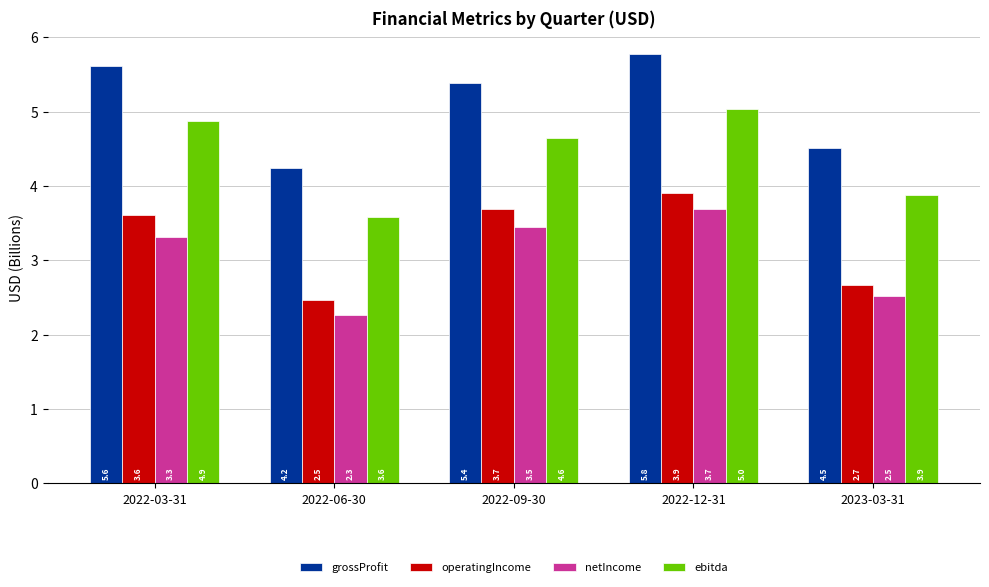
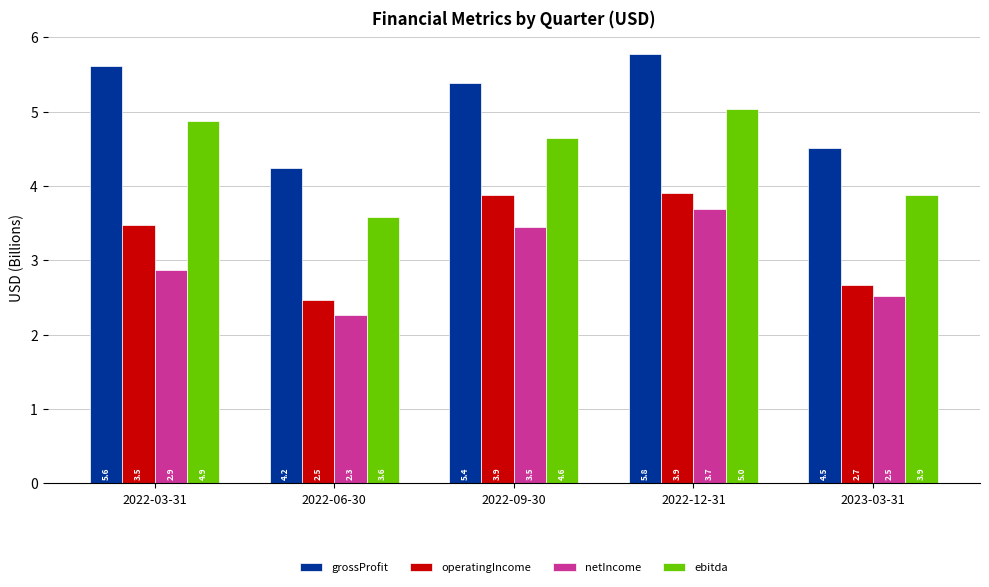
  {
    "grossProfit": {
      "2022-03-31": 5.6,
      "2022-06-30": 4.2,
      "2022-09-30": 5.4,
      "2022-12-31": 5.8,
      "2023-03-31": 4.5
    },
    "operatingIncome": {
-     "2022-03-31": 3.6,
+     "2022-03-31": 3.5,
      "2022-06-30": 2.5,
-     "2022-09-30": 3.7,
+     "2022-09-30": 3.9,
      "2022-12-31": 3.9,
      "2023-03-31": 2.7
    },
    "netIncome": {
-     "2022-03-31": 3.3,
+     "2022-03-31": 2.9,
      "2022-06-30": 2.3,
      "2022-09-30": 3.5,
      "2022-12-31": 3.7,
      "2023-03-31": 2.5
    },
    "ebitda": {
      "2022-03-31": 4.9,
      "2022-06-30": 3.6,
      "2022-09-30": 4.6,
      "2022-12-31": 5.0,
      "2023-03-31": 3.9
    }
  }
